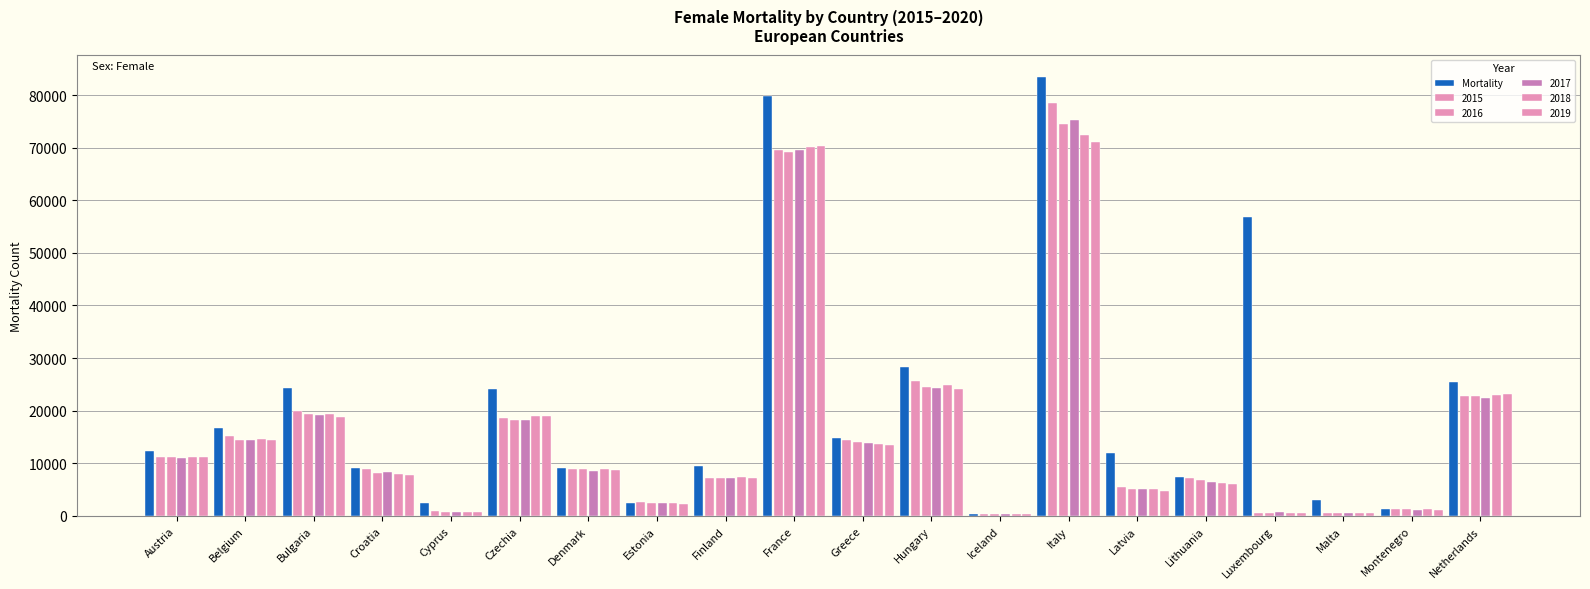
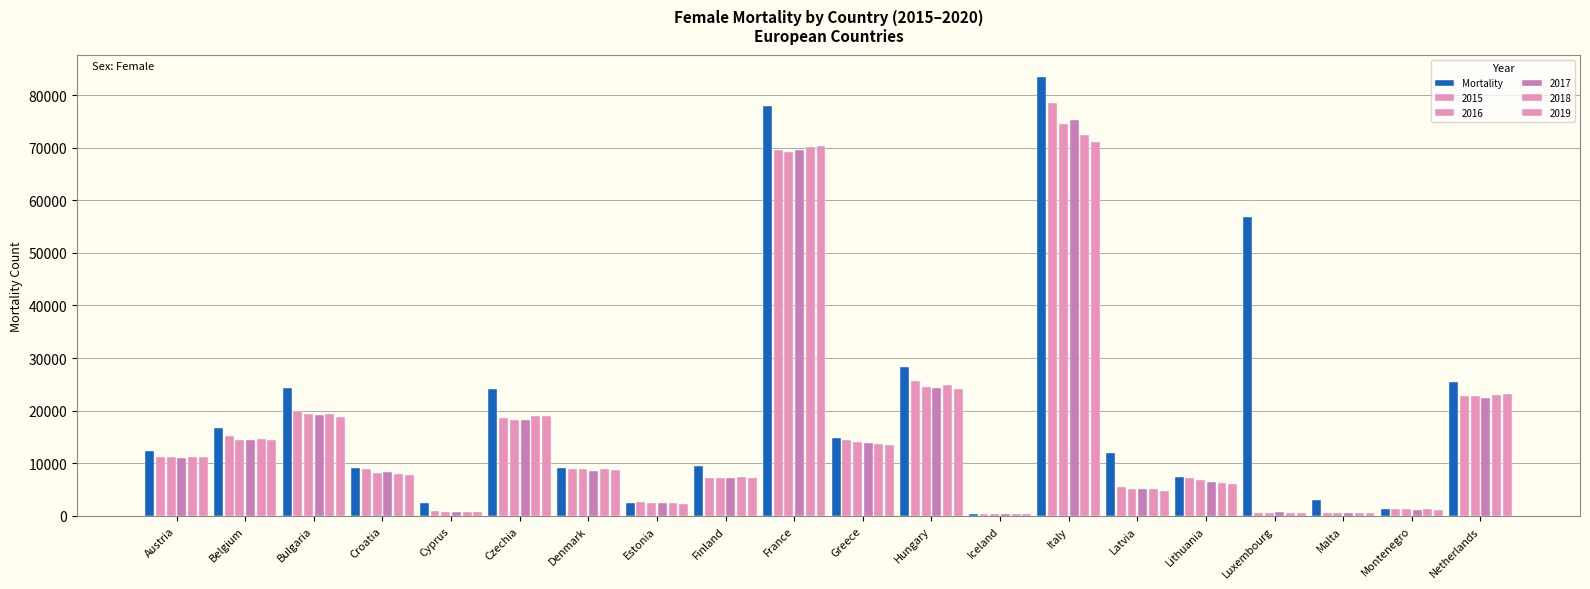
  {
    "Mortality": {
      "Austria": 12000,
      "Belgium": 17000,
      "Bulgaria": 24000,
      "Croatia": 9000,
      "Cyprus": 2000,
      "Czechia": 24000,
      "Denmark": 9000,
      "Estonia": 2000,
      "Finland": 9000,
-     "France": 80000,
+     "France": 78000,
      "Greece": 15000,
      "Hungary": 28000,
      "Italy": 83000,
      "Latvia": 12000,
      "Lithuania": 7000,
      "Luxembourg": 57000,
      "Malta": 3000,
      "Montenegro": 1000,
      "Netherlands": 26000
    }
  }
